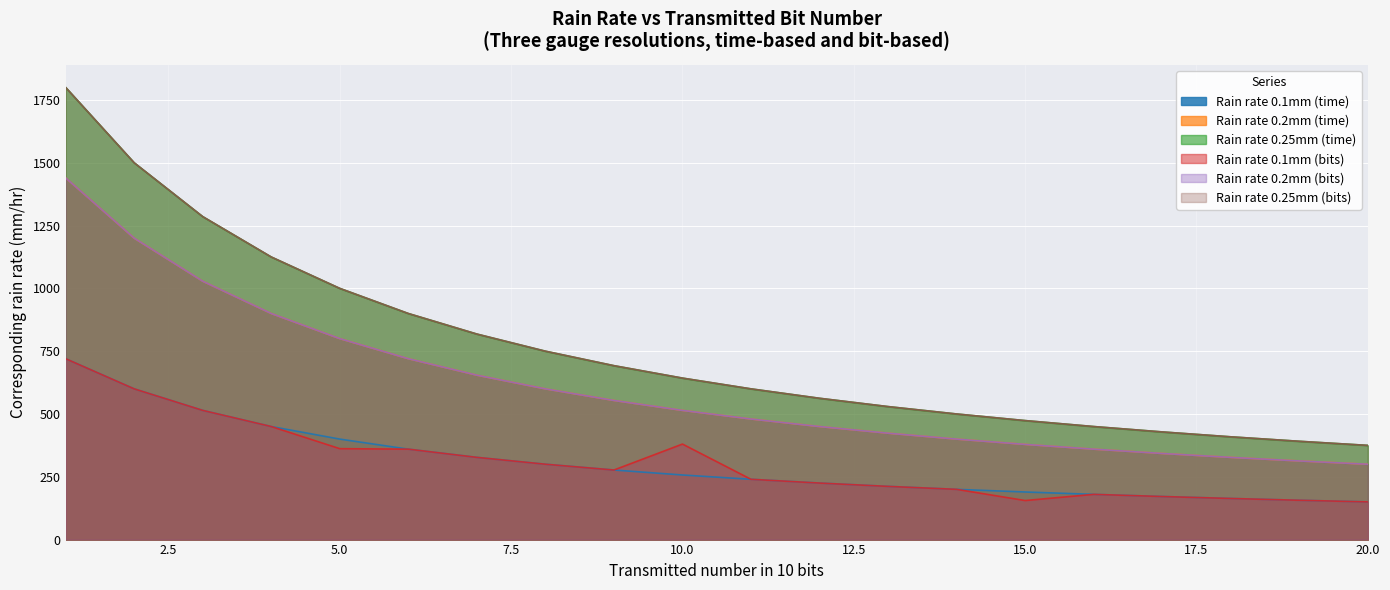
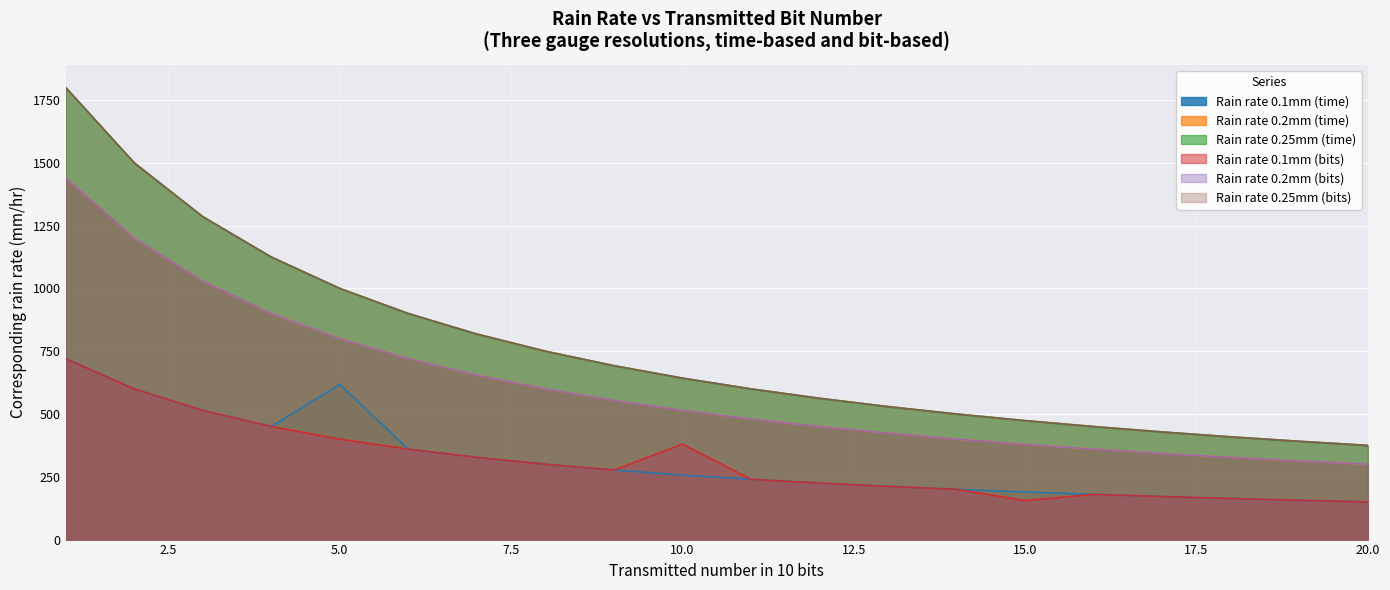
  {
    "Rain rate 0.1mm (time)": {
-     "5.0": 400,
+     "5.0": 620,
      "10.0": 260,
      "15.0": 190
    },
    "Rain rate 0.1mm (bits)": {
-     "5.0": 360,
+     "5.0": 400,
      "10.0": 380,
      "15.0": 160
    }
  }
